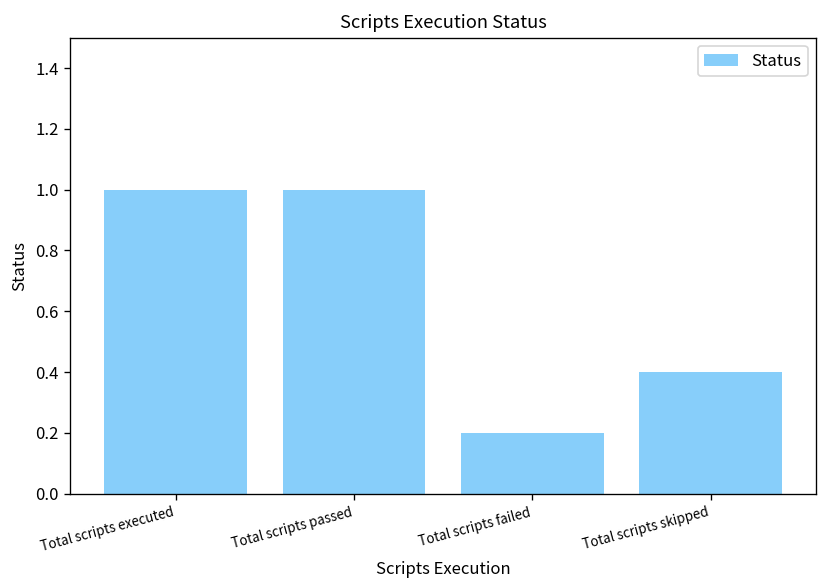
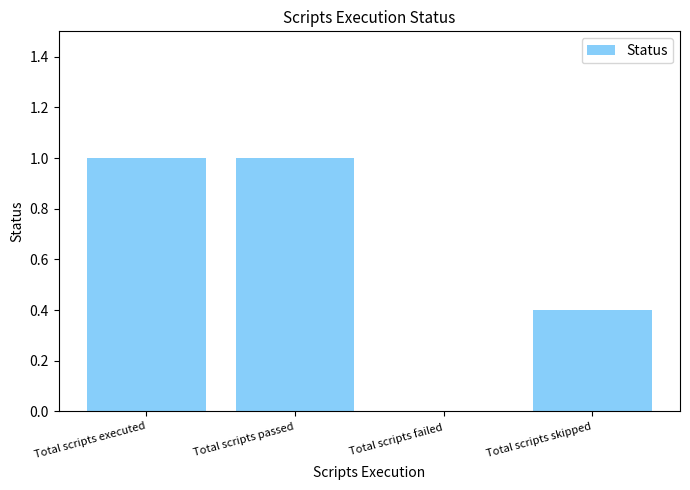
  {
    "Total scripts executed": 1.0,
    "Total scripts passed": 1.0,
-   "Total scripts failed": 0.2,
+   "Total scripts failed": 0.0,
    "Total scripts skipped": 0.4
  }
